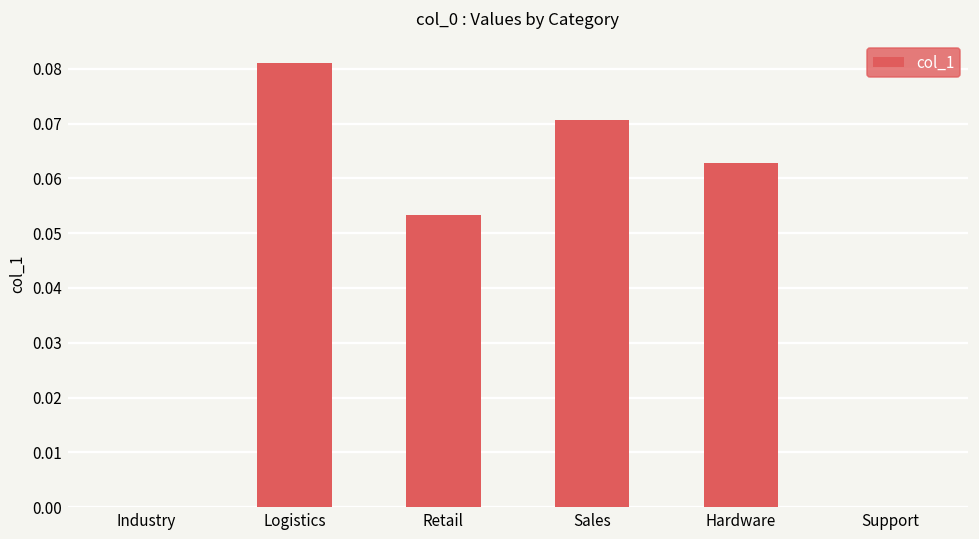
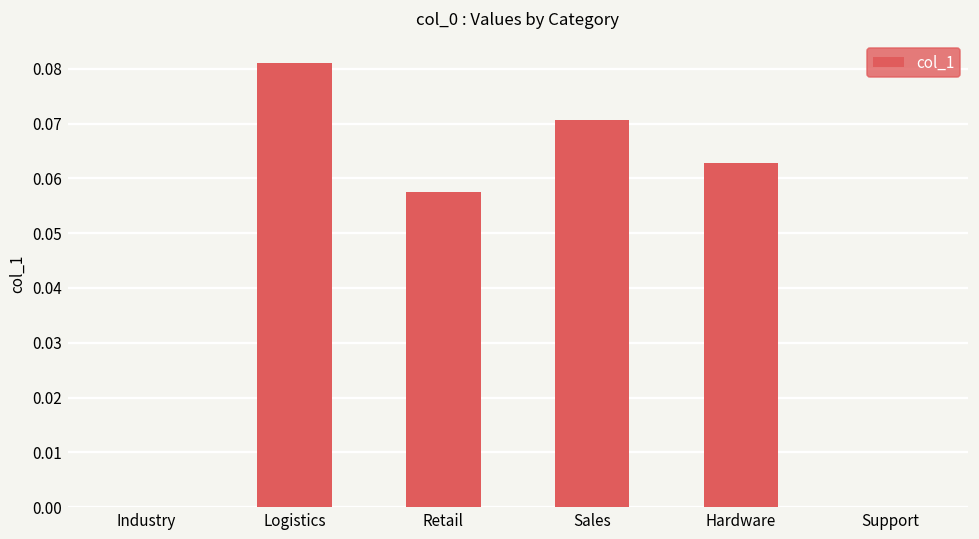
  {
    "Industry": 0.000,
    "Logistics": 0.081,
-   "Retail": 0.053,
+   "Retail": 0.058,
    "Sales": 0.071,
    "Hardware": 0.063,
    "Support": 0.000
  }
